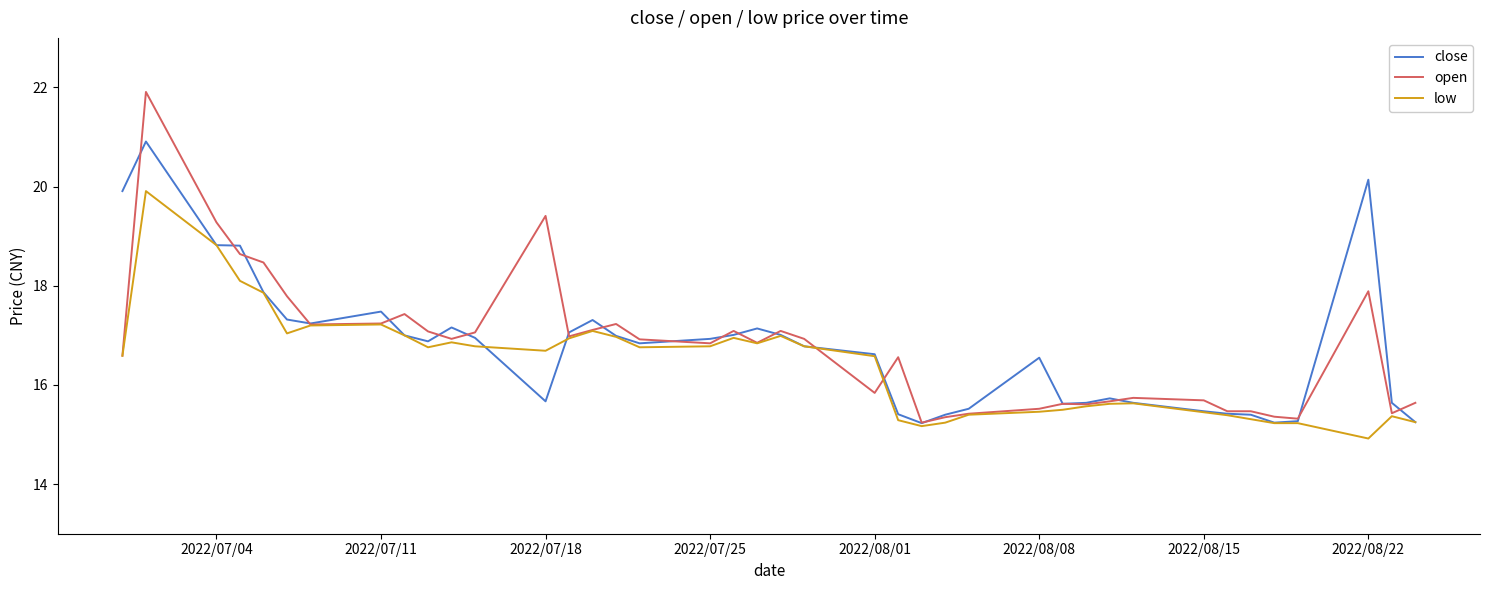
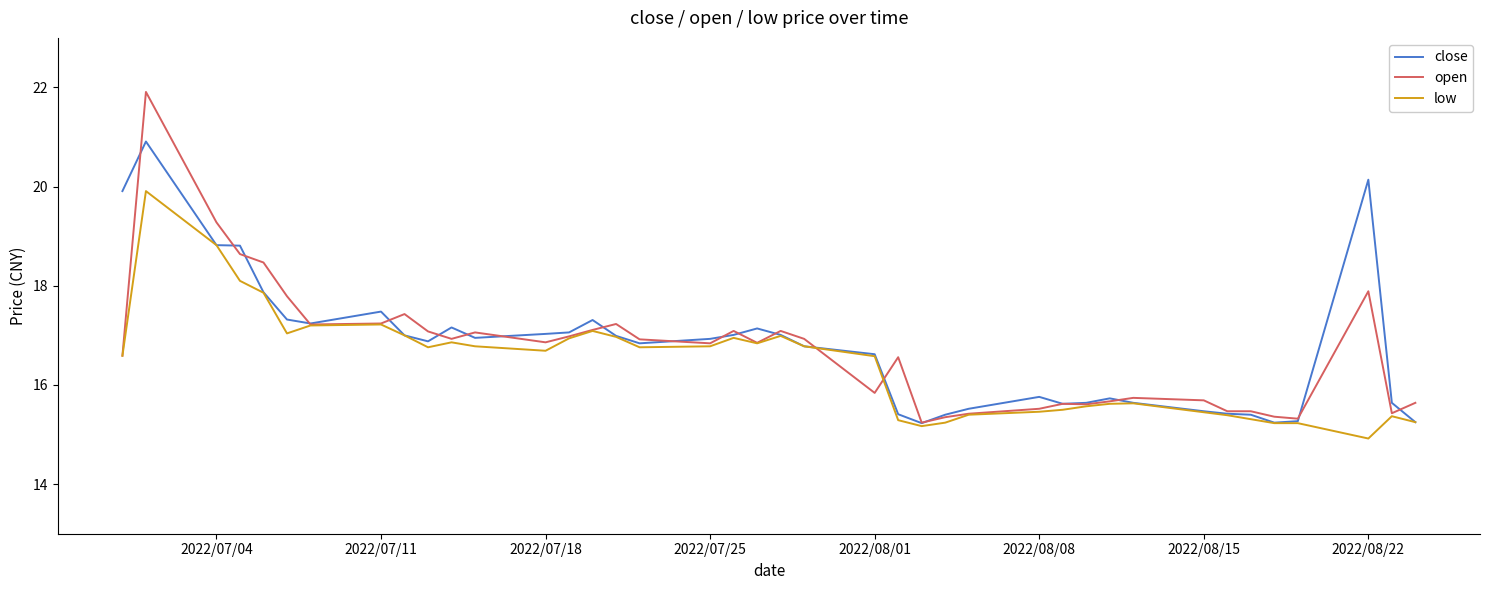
  {
    "close": {
      "2022/07/11": 17.5,
-     "2022/07/18": 15.7,
+     "2022/07/18": 17.0,
      "2022/07/25": 16.9,
-     "2022/08/08": 16.6,
+     "2022/08/08": 15.8,
      "2022/08/22": 20.1
    },
    "open": {
      "2022/07/04": 19.3,
-     "2022/07/18": 19.4,
+     "2022/07/18": 16.9,
      "2022/07/25": 16.8,
      "2022/08/01": 15.8,
      "2022/08/08": 15.5,
      "2022/08/15": 15.7,
      "2022/08/22": 17.9
    },
    "low": {
      "2022/07/18": 16.7,
      "2022/07/25": 16.8,
      "2022/08/08": 15.5,
      "2022/08/22": 14.9
    }
  }
